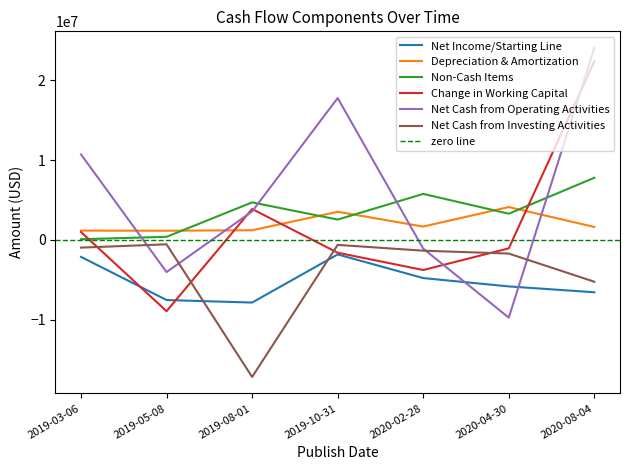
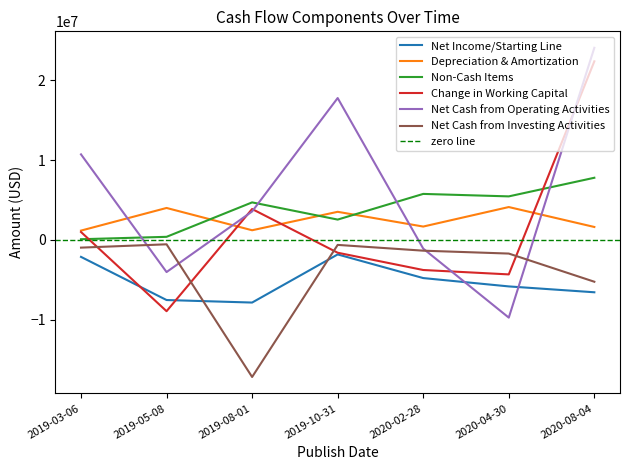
  {
    "Net Income/Starting Line": {
      "2019-03-06": -2000000,
      "2019-05-08": -8000000,
      "2019-08-01": -8000000,
      "2020-02-28": -5000000,
      "2020-04-30": -6000000,
      "2020-08-04": -7000000
    },
    "Depreciation & Amortization": {
-     "2019-05-08": 1000000,
+     "2019-05-08": 4000000,
      "2019-08-01": 1000000,
      "2019-10-31": 4000000,
      "2020-02-28": 2000000,
      "2020-04-30": 4000000,
      "2020-08-04": 2000000
    },
    "Non-Cash Items": {
      "2019-03-06": 0,
      "2019-05-08": 0,
      "2019-08-01": 5000000,
      "2019-10-31": 3000000,
      "2020-02-28": 6000000,
-     "2020-04-30": 3000000,
+     "2020-04-30": 5000000,
      "2020-08-04": 8000000
    },
    "Change in Working Capital": {
      "2019-05-08": -9000000,
      "2020-02-28": -4000000,
-     "2020-04-30": -1000000
+     "2020-04-30": -4000000
    },
    "Net Cash from Operating Activities": {
      "2019-03-06": 11000000,
      "2019-05-08": -4000000,
      "2019-10-31": 18000000,
      "2020-04-30": -10000000
    },
    "Net Cash from Investing Activities": {
      "2019-03-06": -1000000,
      "2019-05-08": -1000000,
      "2019-08-01": -17000000,
      "2019-10-31": -1000000,
      "2020-04-30": -2000000,
      "2020-08-04": -5000000
    }
  }
